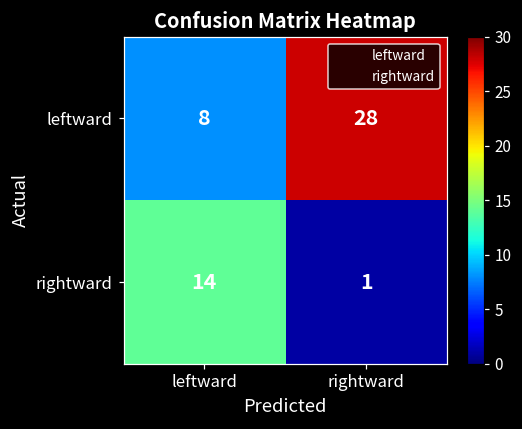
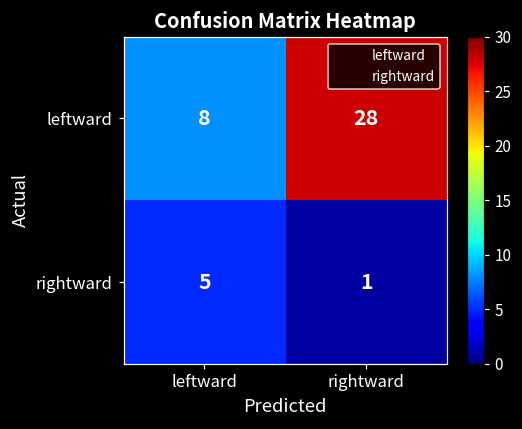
  {
    "leftward": {
      "leftward": 8,
      "rightward": 28
    },
    "rightward": {
-     "leftward": 14,
+     "leftward": 5,
      "rightward": 1
    }
  }
